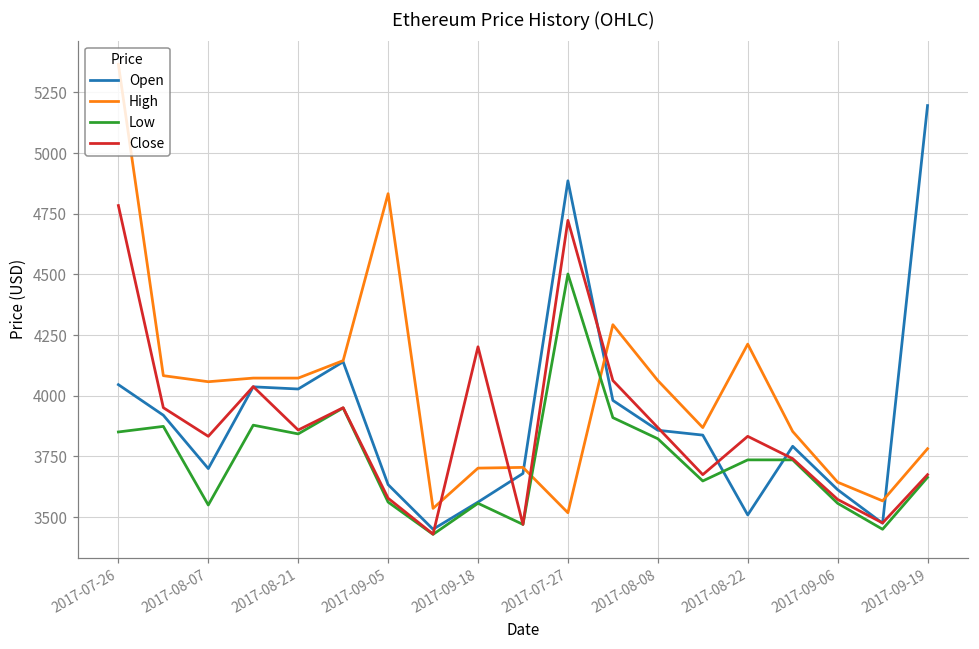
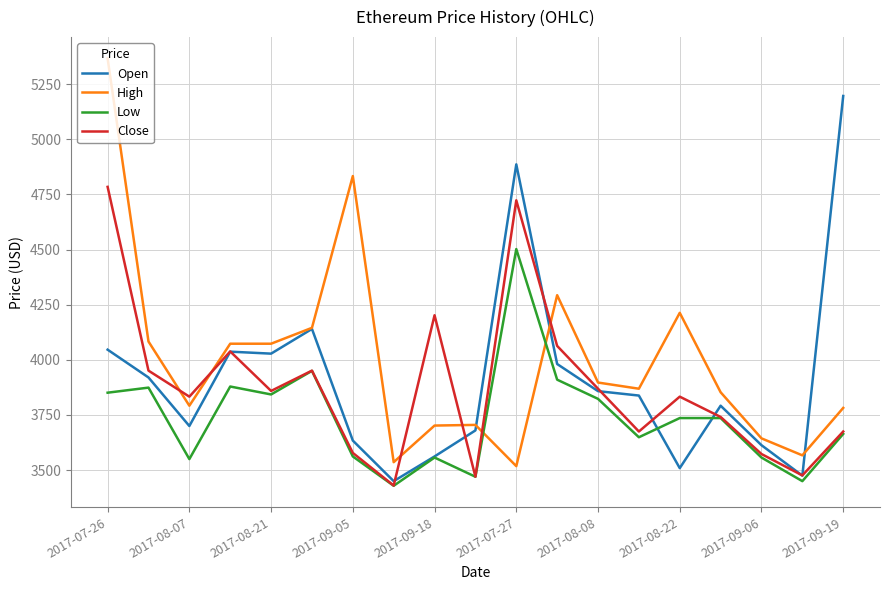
  {
    "Open": {
      "2017-07-26": 4050,
      "2017-08-07": 3700,
      "2017-08-21": 4030,
      "2017-09-05": 3630,
      "2017-07-27": 4890,
      "2017-08-22": 3510,
      "2017-09-06": 3610,
      "2017-09-19": 5200
    },
    "High": {
-     "2017-08-07": 4060,
+     "2017-08-07": 3790,
      "2017-08-21": 4070,
      "2017-09-05": 4830,
      "2017-09-18": 3700,
      "2017-07-27": 3520,
-     "2017-08-08": 4060,
+     "2017-08-08": 3900,
      "2017-08-22": 4210,
      "2017-09-06": 3640,
      "2017-09-19": 3780
    },
    "Low": {
      "2017-07-26": 3850,
      "2017-08-07": 3550,
      "2017-08-21": 3840,
      "2017-09-05": 3560,
      "2017-07-27": 4500,
      "2017-08-08": 3820,
      "2017-08-22": 3740,
      "2017-09-06": 3560
    },
    "Close": {
      "2017-07-26": 4780,
      "2017-08-07": 3830,
      "2017-08-21": 3860,
      "2017-09-05": 3580,
      "2017-09-18": 4200,
      "2017-07-27": 4720,
      "2017-08-22": 3830,
      "2017-09-06": 3570
    }
  }
